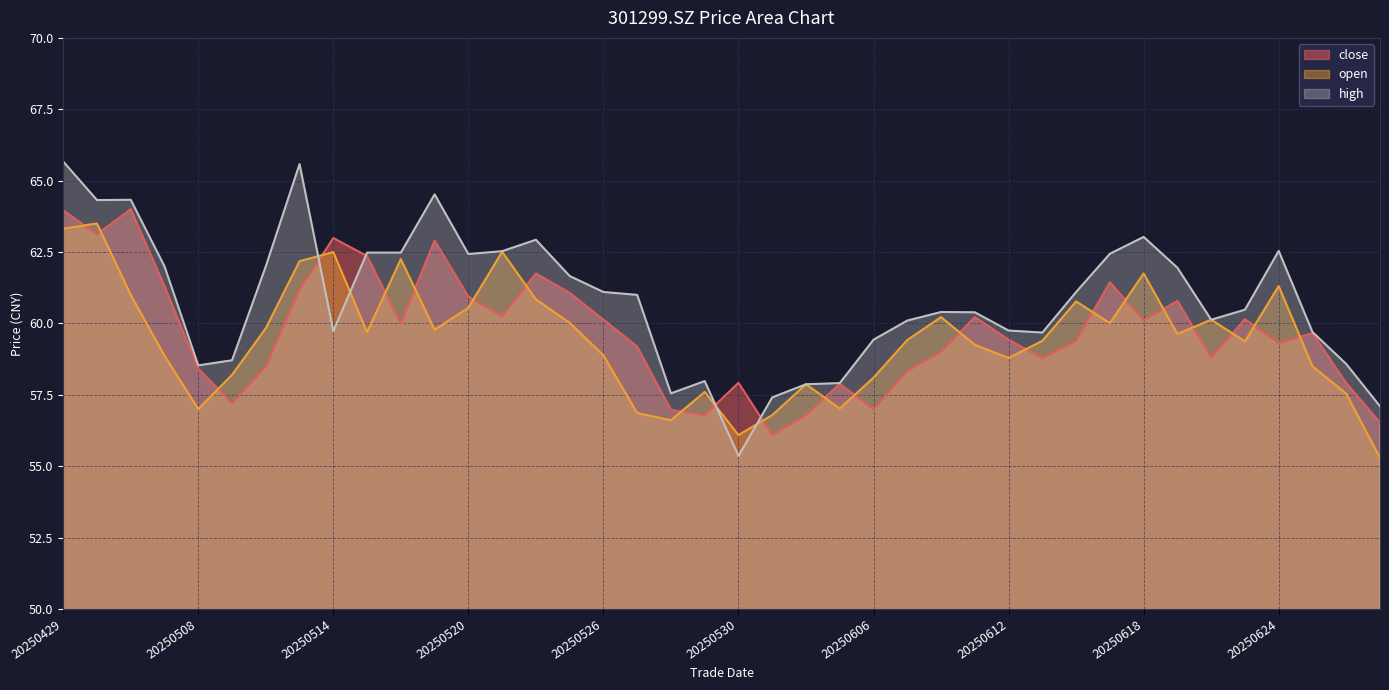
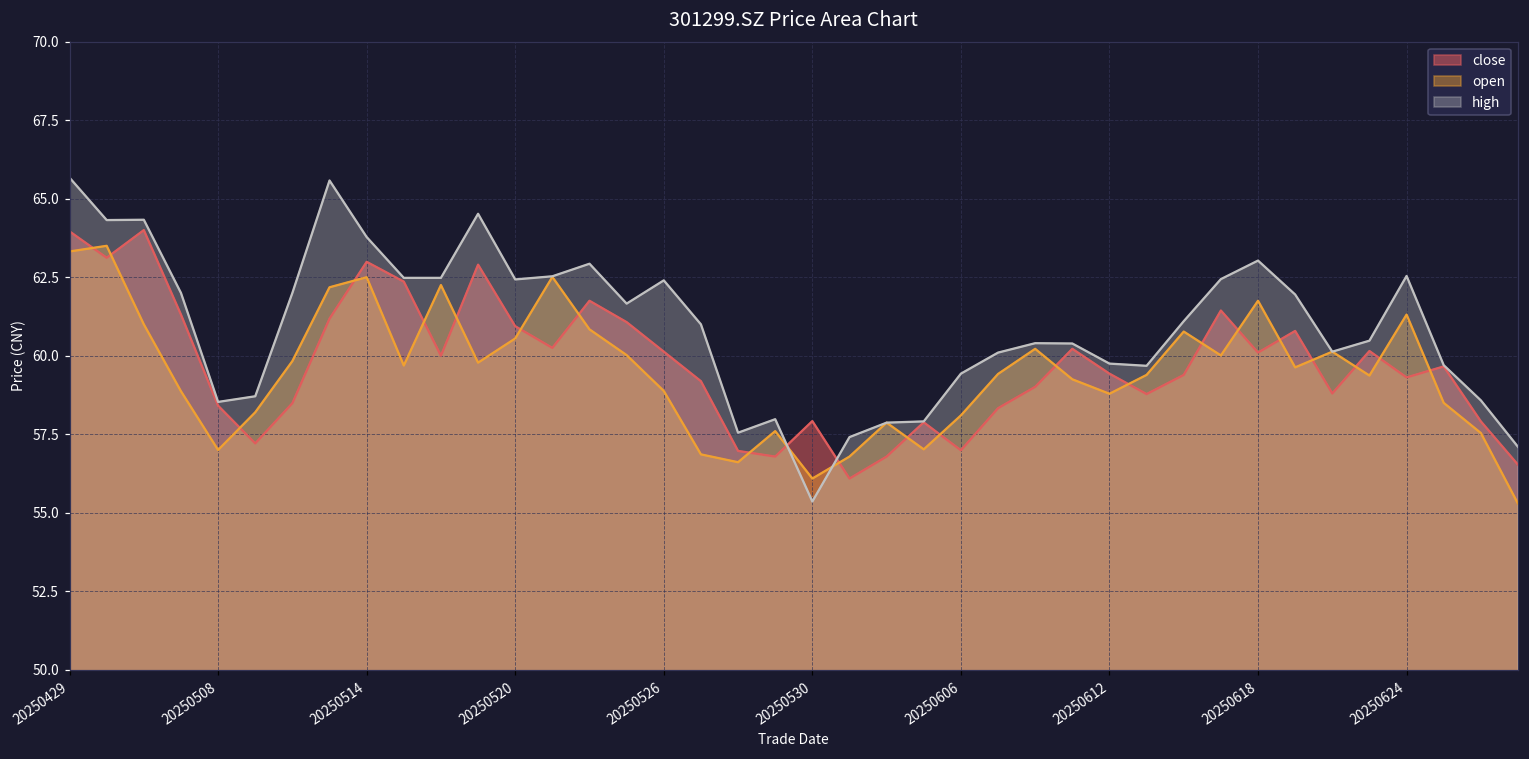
  {
    "high": {
      "20250429": 65.7,
      "20250508": 58.5,
-     "20250514": 59.7,
+     "20250514": 63.8,
      "20250520": 62.4,
-     "20250526": 61.1,
+     "20250526": 62.4,
      "20250530": 55.4,
      "20250606": 59.4,
      "20250612": 59.8,
      "20250618": 63.0,
      "20250624": 62.5
    }
  }
